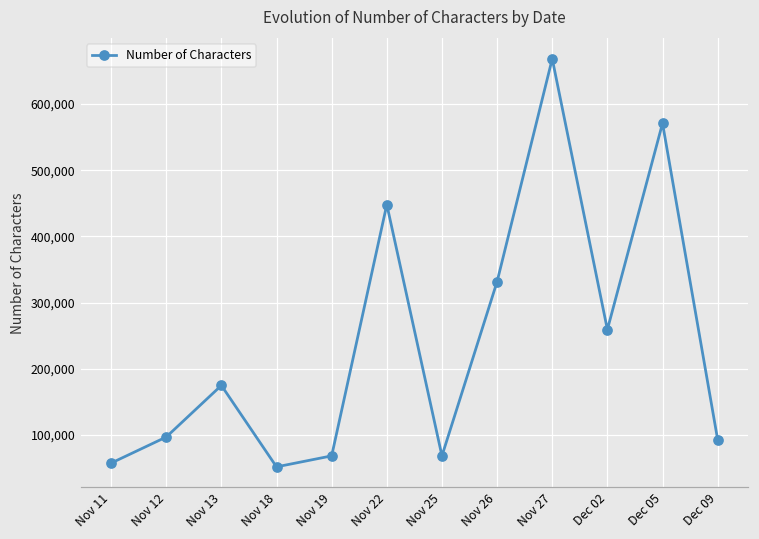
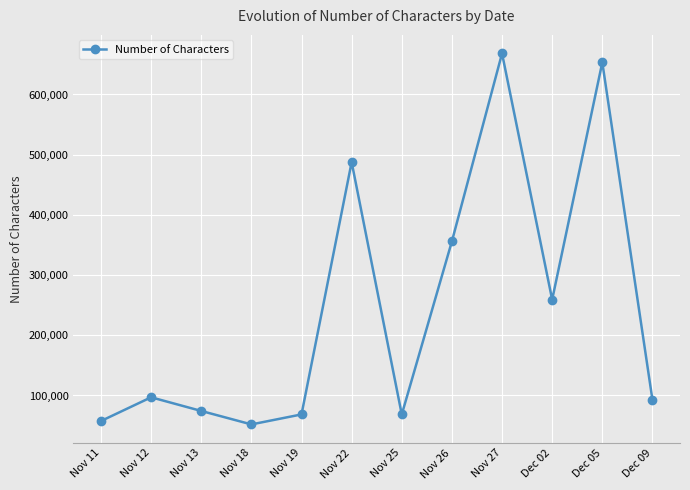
  {
    "Nov 11": "60,000",
    "Nov 12": "100,000",
-   "Nov 13": "170,000",
+   "Nov 13": "70,000",
    "Nov 18": "50,000",
    "Nov 19": "70,000",
-   "Nov 22": "450,000",
+   "Nov 22": "490,000",
    "Nov 25": "70,000",
-   "Nov 26": "330,000",
+   "Nov 26": "360,000",
    "Nov 27": "670,000",
    "Dec 02": "260,000",
-   "Dec 05": "570,000",
+   "Dec 05": "650,000",
    "Dec 09": "90,000"
  }
